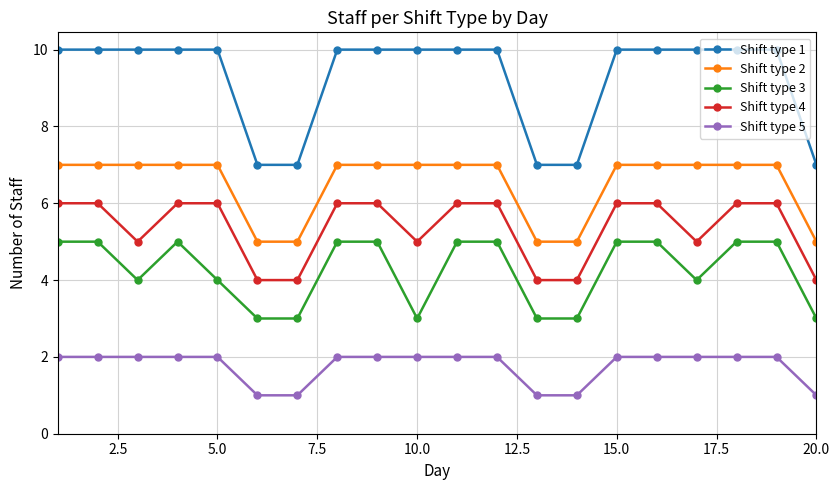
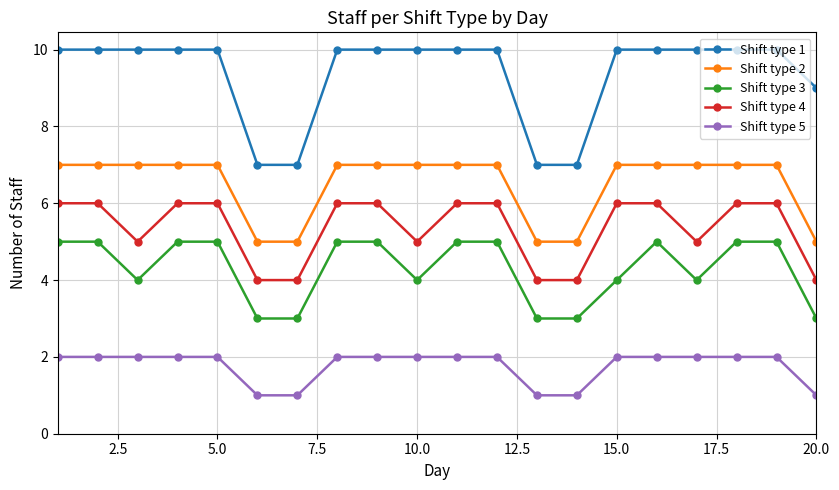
  {
    "Shift type 1": {
      "5.0": 10,
      "10.0": 10,
      "15.0": 10,
-     "20.0": 7
+     "20.0": 9
    },
    "Shift type 2": {
      "5.0": 7,
      "10.0": 7,
      "15.0": 7,
      "20.0": 5
    },
    "Shift type 3": {
-     "5.0": 4,
-     "10.0": 3,
-     "15.0": 5,
+     "5.0": 5,
+     "10.0": 4,
+     "15.0": 4,
      "20.0": 3
    },
    "Shift type 4": {
      "5.0": 6,
      "10.0": 5,
      "15.0": 6,
      "20.0": 4
    },
    "Shift type 5": {
      "5.0": 2,
      "10.0": 2,
      "15.0": 2,
      "20.0": 1
    }
  }
